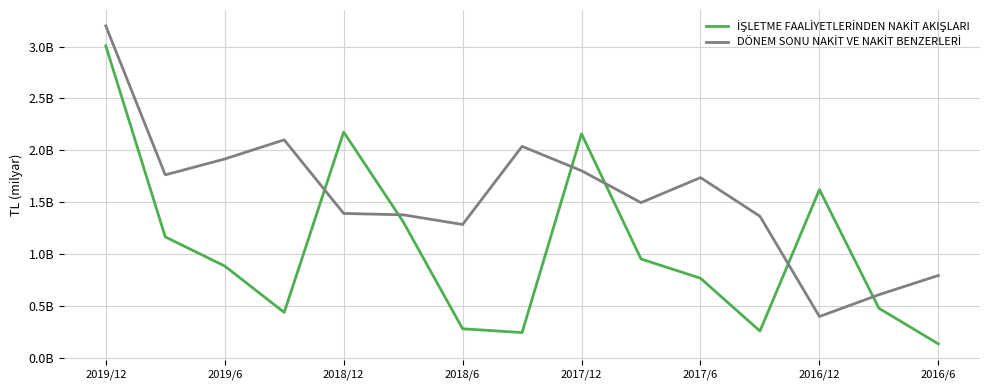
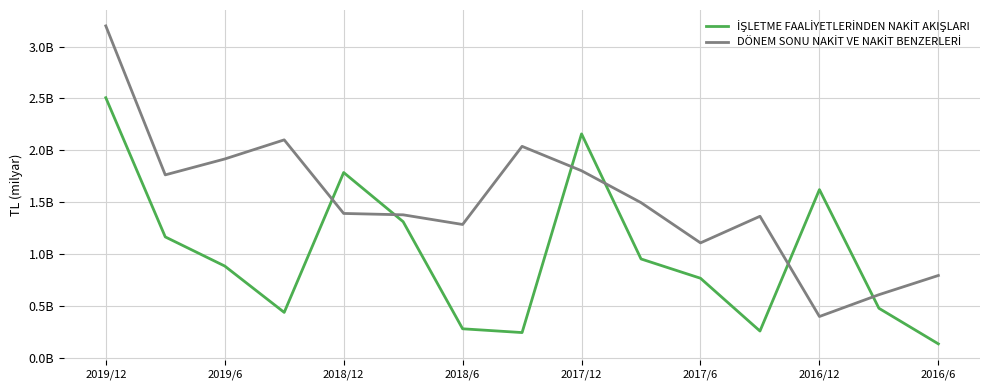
  {
    "İŞLETME FAALİYETLERİNDEN NAKİT AKIŞLARI": {
-     "2019/12": 3010000000,
+     "2019/12": 2510000000,
      "2019/6": 880000000,
-     "2018/12": 2180000000,
+     "2018/12": 1790000000,
      "2018/6": 280000000,
      "2017/12": 2160000000,
      "2017/6": 770000000,
      "2016/12": 1620000000,
      "2016/6": 130000000
    },
    "DÖNEM SONU NAKİT VE NAKİT BENZERLERİ": {
      "2019/12": 3200000000,
      "2019/6": 1920000000,
      "2018/12": 1390000000,
      "2018/6": 1280000000,
      "2017/12": 1800000000,
-     "2017/6": 1740000000,
+     "2017/6": 1110000000,
      "2016/12": 400000000,
      "2016/6": 790000000
    }
  }
